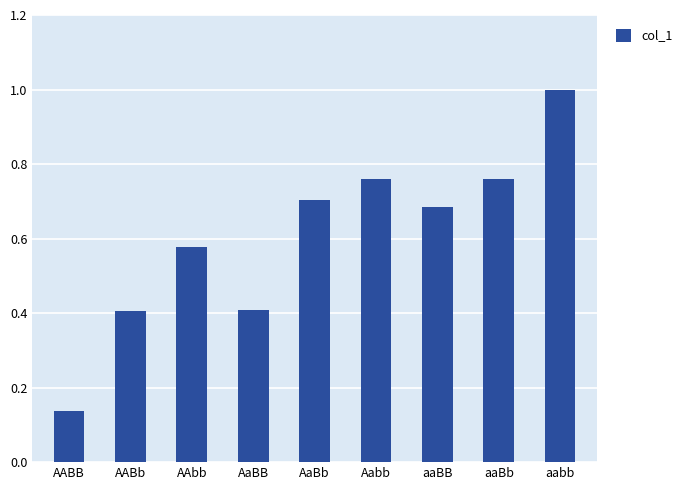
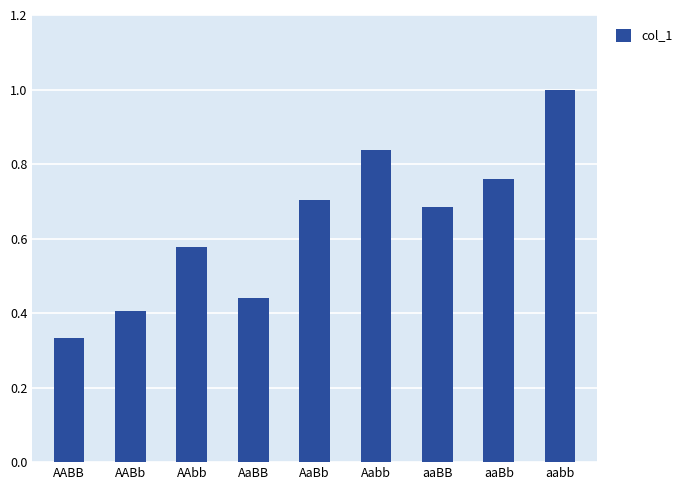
  {
-   "AABB": 0.14,
+   "AABB": 0.33,
    "AABb": 0.41,
    "AAbb": 0.58,
-   "AaBB": 0.41,
+   "AaBB": 0.44,
    "AaBb": 0.70,
-   "Aabb": 0.76,
+   "Aabb": 0.84,
    "aaBB": 0.69,
    "aaBb": 0.76,
    "aabb": 1.00
  }
